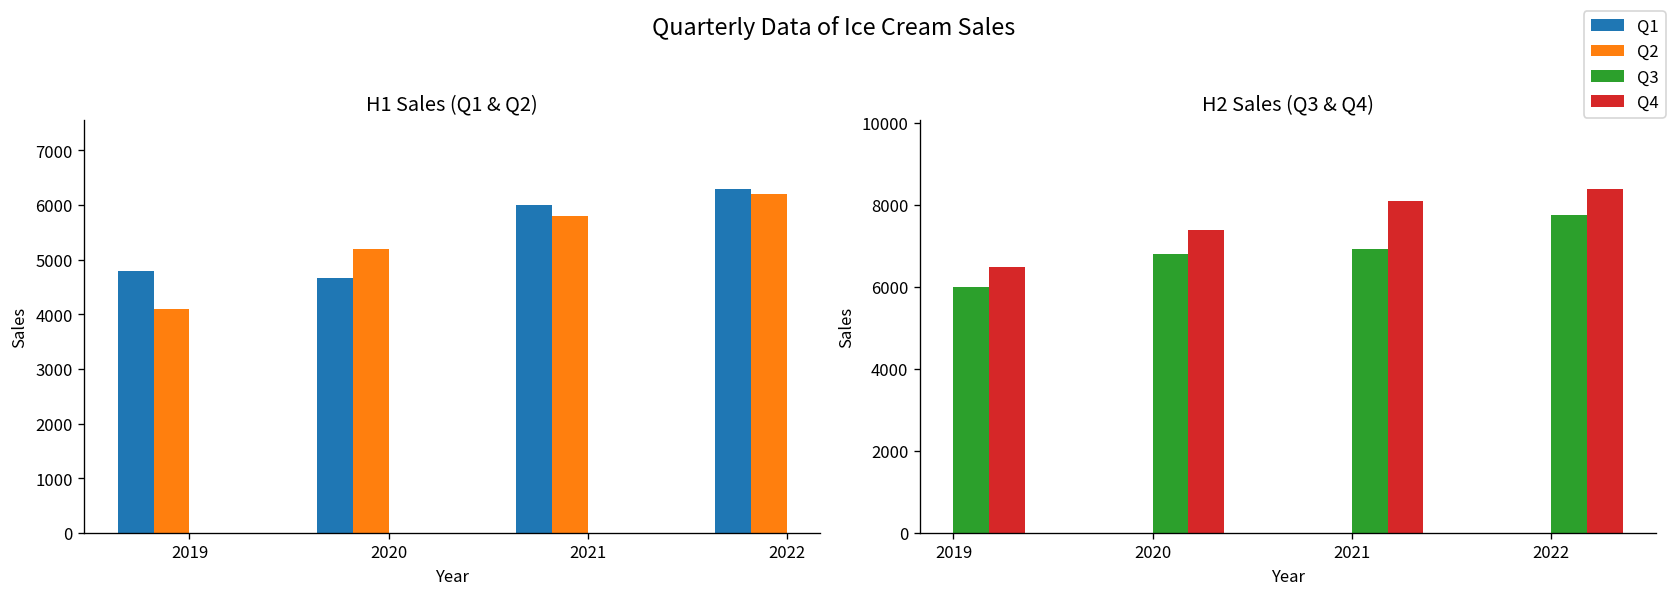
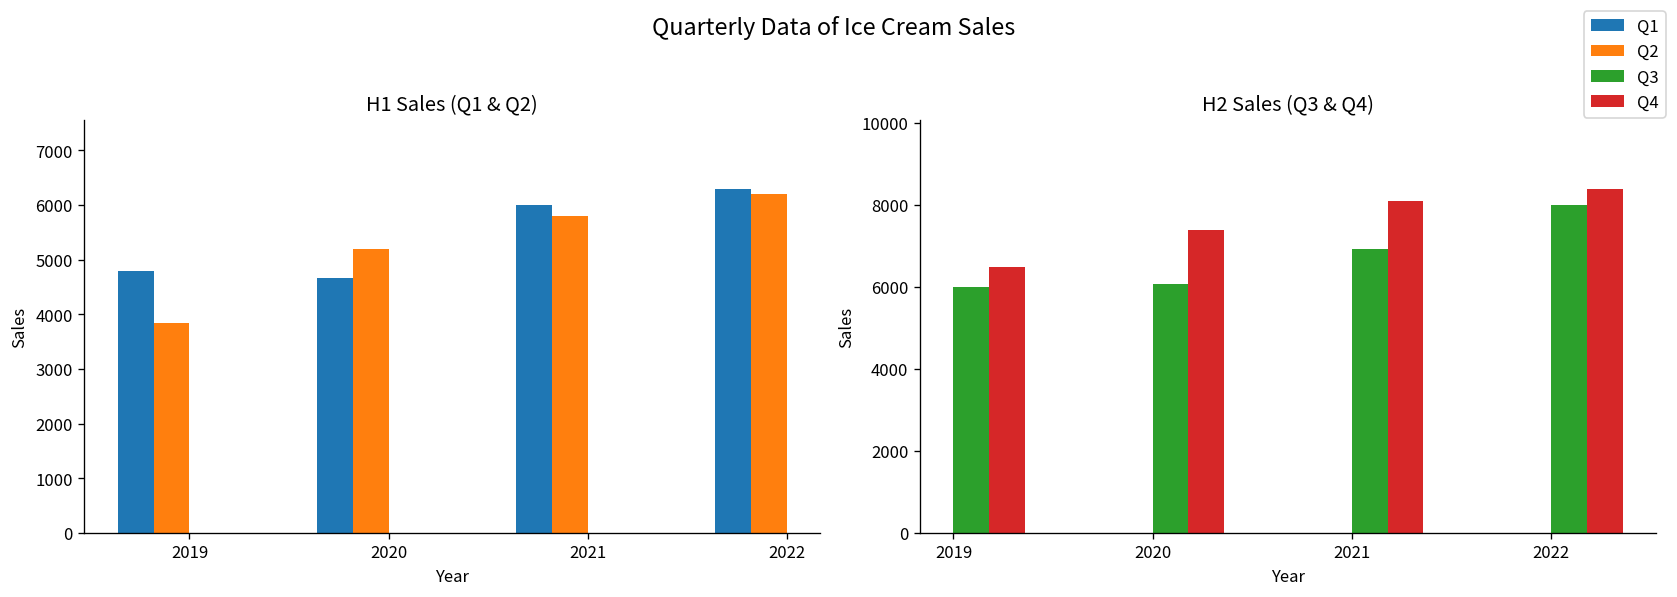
  {
    "H1 Sales (Q1 & Q2)": {
      "Q1": {
        "2019": 4800,
        "2020": 4700,
        "2021": 6000,
        "2022": 6300
      },
      "Q2": {
-       "2019": 4100,
+       "2019": 3800,
        "2020": 5200,
        "2021": 5800,
        "2022": 6200
      }
    },
    "H2 Sales (Q3 & Q4)": {
      "Q3": {
        "2019": 6000,
-       "2020": 6800,
+       "2020": 6100,
        "2021": 6900,
-       "2022": 7800
+       "2022": 8000
      },
      "Q4": {
        "2019": 6500,
        "2020": 7400,
        "2021": 8100,
        "2022": 8400
      }
    }
  }
